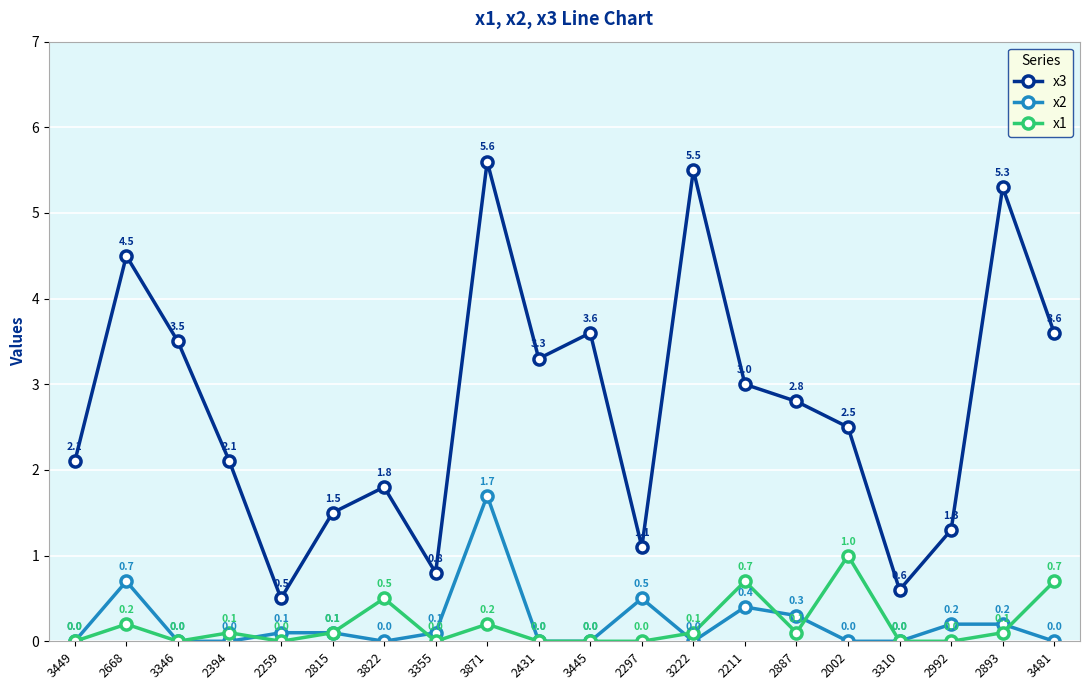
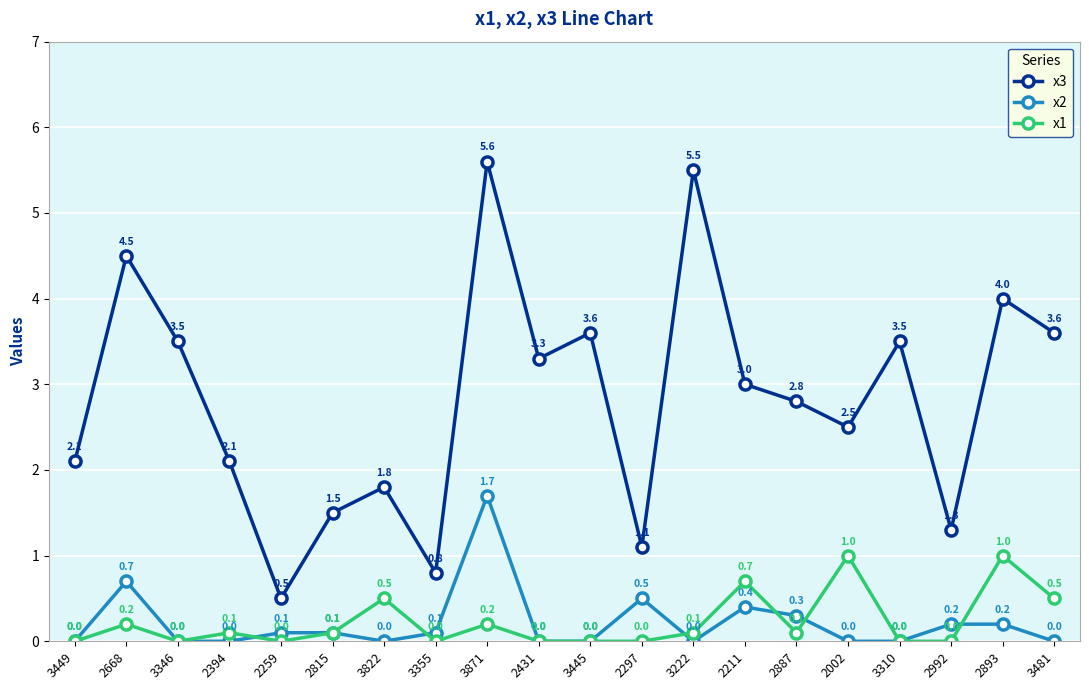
  {
    "x3": {
      "3449": 2.1,
      "2668": 4.5,
      "3346": 3.5,
      "2394": 2.1,
      "2259": 0.5,
      "2815": 1.5,
      "3822": 1.8,
      "3355": 0.8,
      "3871": 5.6,
      "2431": 3.3,
      "3445": 3.6,
      "2297": 1.1,
      "3222": 5.5,
      "2211": 3.0,
      "2887": 2.8,
      "2002": 2.5,
-     "3310": 0.6,
+     "3310": 3.5,
      "2992": 1.3,
-     "2893": 5.3,
+     "2893": 4.0,
      "3481": 3.6
    },
    "x2": {
      "2668": 0.7,
      "2259": 0.1,
      "3822": 0.0,
      "3355": 0.1,
      "3871": 1.7,
      "2297": 0.5,
      "2211": 0.4,
      "2887": 0.3,
      "2002": 0.0,
      "2992": 0.2,
      "2893": 0.2,
      "3481": 0.0
    },
    "x1": {
      "2668": 0.2,
      "2394": 0.1,
      "3822": 0.5,
      "3871": 0.2,
      "2297": 0.0,
      "3222": 0.1,
      "2211": 0.7,
      "2002": 1.0,
-     "2893": 0.1,
-     "3481": 0.7
+     "2893": 1.0,
+     "3481": 0.5
    }
  }
